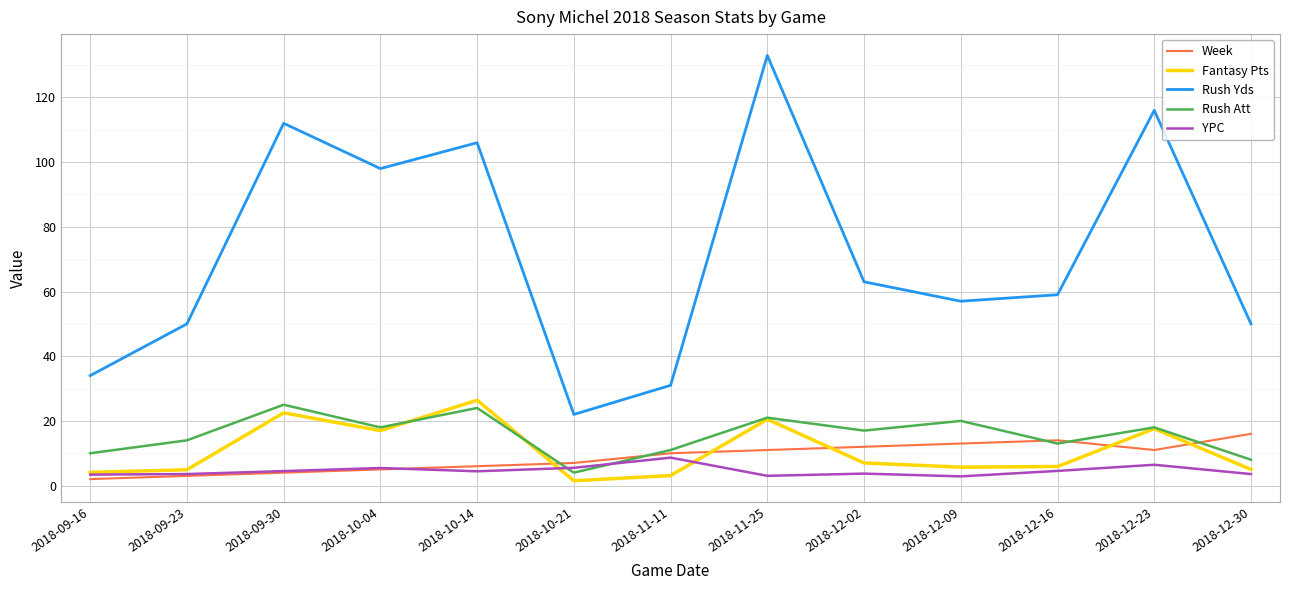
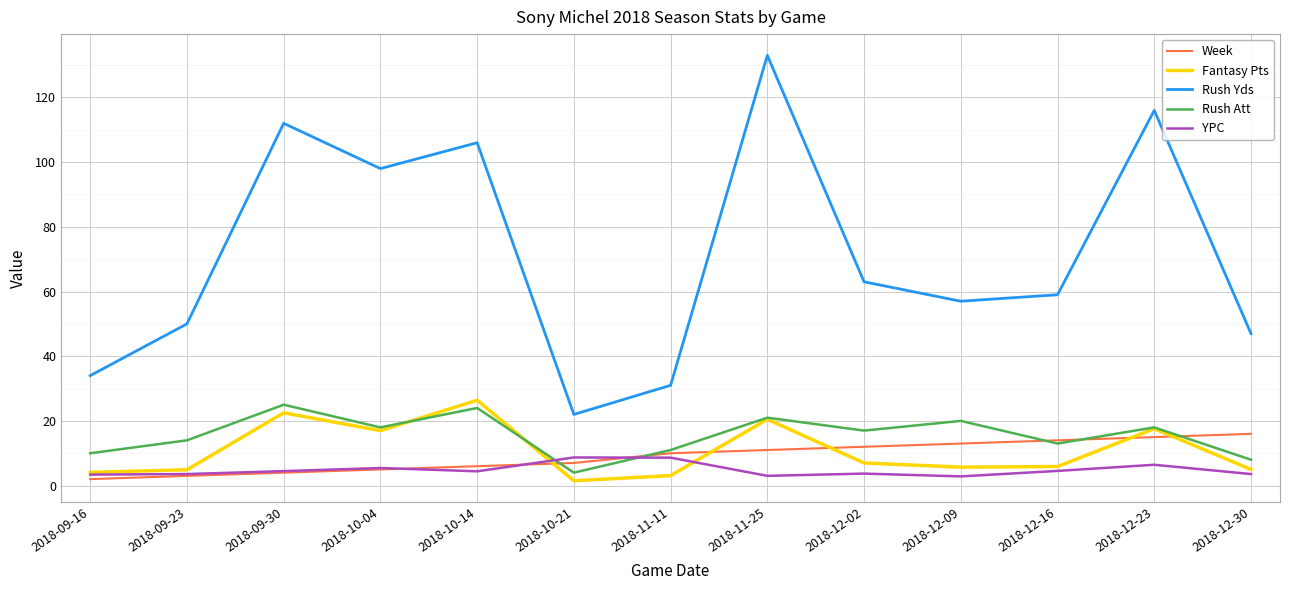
  {
    "Week": {
      "2018-09-16": 2,
      "2018-10-14": 6,
      "2018-10-21": 7,
      "2018-11-11": 10,
      "2018-11-25": 11,
      "2018-12-02": 12,
      "2018-12-09": 13,
      "2018-12-16": 14,
-     "2018-12-23": 11,
+     "2018-12-23": 15,
      "2018-12-30": 16
    },
    "Fantasy Pts": {
      "2018-09-23": 5,
      "2018-09-30": 23,
      "2018-10-04": 17,
      "2018-10-14": 26,
      "2018-10-21": 2,
      "2018-11-11": 3,
      "2018-12-02": 7,
      "2018-12-09": 6,
      "2018-12-16": 6,
      "2018-12-30": 5
    },
    "Rush Yds": {
      "2018-09-16": 34,
      "2018-09-23": 50,
      "2018-09-30": 112,
      "2018-10-04": 98,
      "2018-10-14": 106,
      "2018-10-21": 22,
      "2018-11-11": 31,
      "2018-11-25": 133,
      "2018-12-02": 63,
      "2018-12-09": 57,
      "2018-12-16": 59,
      "2018-12-23": 116,
-     "2018-12-30": 50
+     "2018-12-30": 47
    },
    "Rush Att": {
      "2018-09-16": 10,
      "2018-09-23": 14,
      "2018-09-30": 25,
      "2018-10-04": 18,
      "2018-10-14": 24,
      "2018-10-21": 4,
      "2018-11-11": 11,
      "2018-12-02": 17,
      "2018-12-09": 20,
      "2018-12-16": 13,
      "2018-12-30": 8
    },
    "YPC": {
      "2018-10-14": 4,
-     "2018-10-21": 6,
+     "2018-10-21": 9,
      "2018-11-11": 9,
      "2018-11-25": 3,
      "2018-12-02": 4,
      "2018-12-09": 3,
      "2018-12-16": 5,
      "2018-12-23": 6,
      "2018-12-30": 4
    }
  }
